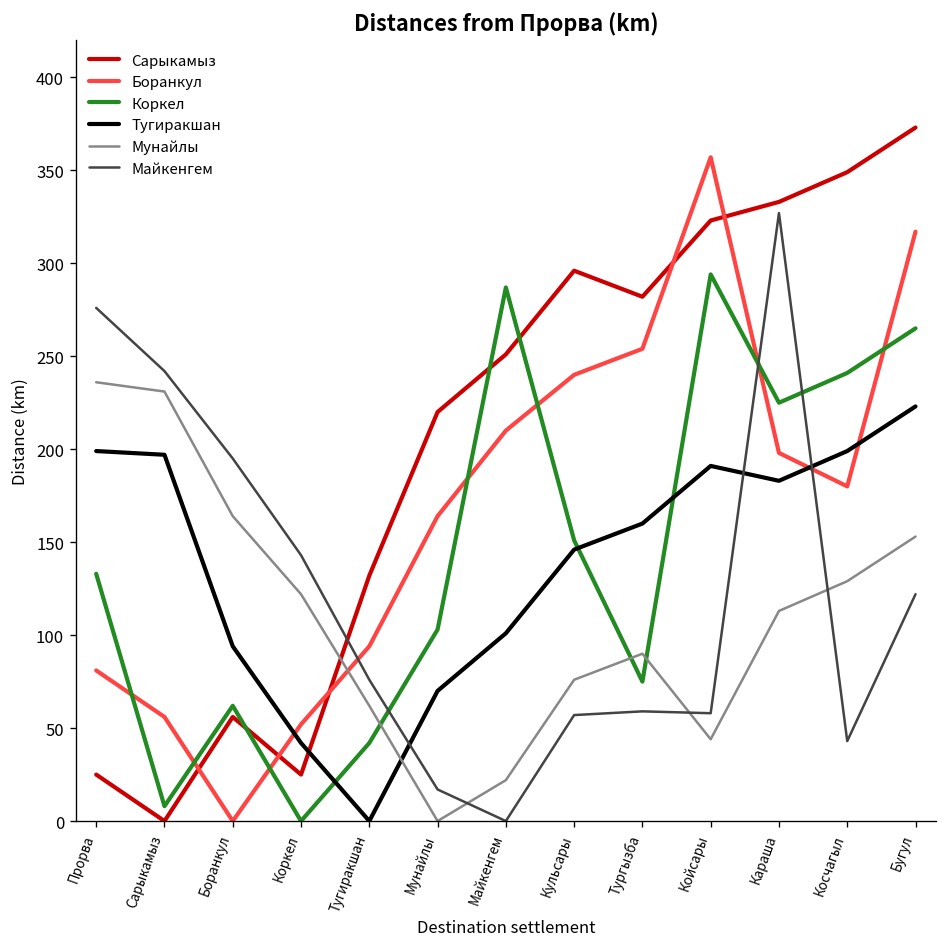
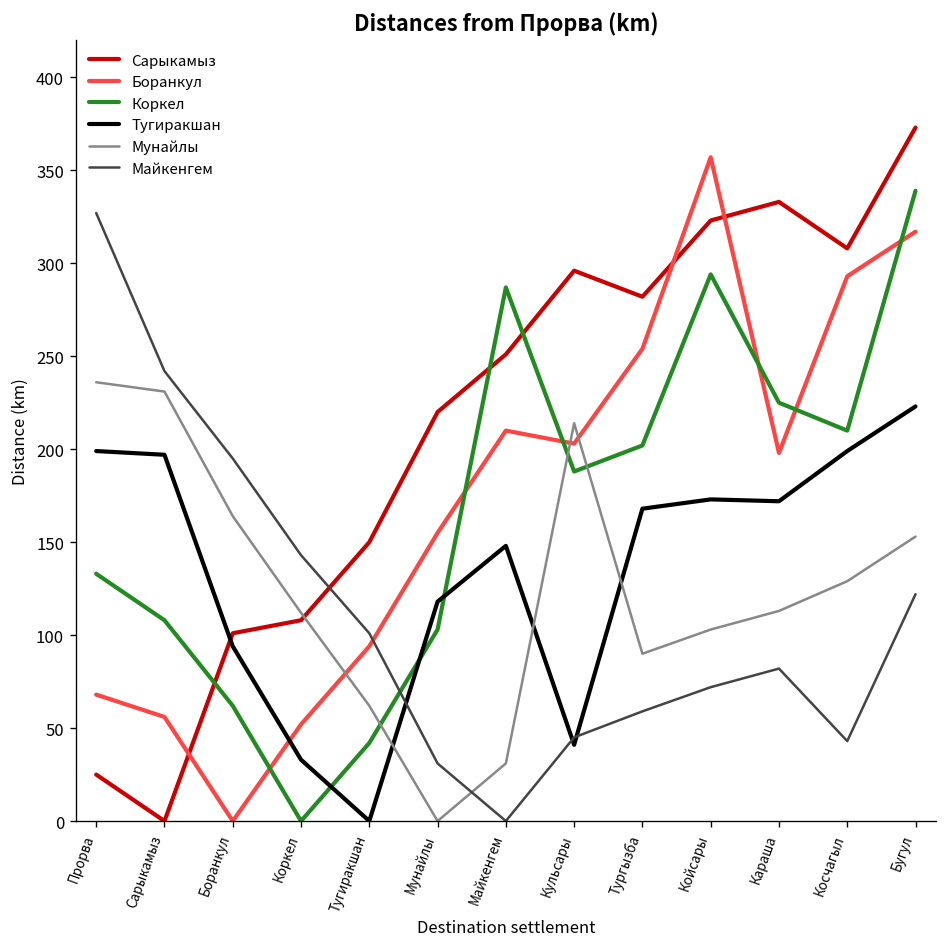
  {
    "Сарыкамыз": {
      "Прорва": 25,
      "Сарыкамыз": 0,
-     "Боранкул": 56,
-     "Коркел": 25,
-     "Тугиракшан": 132,
+     "Боранкул": 101,
+     "Коркел": 108,
+     "Тугиракшан": 150,
      "Мунайлы": 220,
      "Майкенгем": 251,
      "Кульсары": 296,
      "Тургызба": 282,
      "Койсары": 323,
      "Караша": 333,
-     "Косчагыл": 349,
+     "Косчагыл": 308,
      "Бугул": 373
    },
    "Боранкул": {
-     "Прорва": 81,
+     "Прорва": 68,
      "Сарыкамыз": 56,
      "Боранкул": 0,
      "Коркел": 52,
      "Тугиракшан": 94,
-     "Мунайлы": 164,
+     "Мунайлы": 155,
      "Майкенгем": 210,
-     "Кульсары": 240,
+     "Кульсары": 203,
      "Тургызба": 254,
      "Койсары": 357,
      "Караша": 198,
-     "Косчагыл": 180,
+     "Косчагыл": 293,
      "Бугул": 317
    },
    "Коркел": {
      "Прорва": 133,
-     "Сарыкамыз": 8,
+     "Сарыкамыз": 108,
      "Боранкул": 62,
      "Коркел": 0,
      "Тугиракшан": 42,
      "Мунайлы": 103,
      "Майкенгем": 287,
-     "Кульсары": 151,
-     "Тургызба": 75,
+     "Кульсары": 188,
+     "Тургызба": 202,
      "Койсары": 294,
      "Караша": 225,
-     "Косчагыл": 241,
-     "Бугул": 265
+     "Косчагыл": 210,
+     "Бугул": 339
    },
    "Тугиракшан": {
      "Прорва": 199,
      "Сарыкамыз": 197,
      "Боранкул": 94,
-     "Коркел": 42,
+     "Коркел": 33,
      "Тугиракшан": 0,
-     "Мунайлы": 70,
-     "Майкенгем": 101,
-     "Кульсары": 146,
-     "Тургызба": 160,
-     "Койсары": 191,
-     "Караша": 183,
+     "Мунайлы": 118,
+     "Майкенгем": 148,
+     "Кульсары": 41,
+     "Тургызба": 168,
+     "Койсары": 173,
+     "Караша": 172,
      "Косчагыл": 199,
      "Бугул": 223
    },
    "Мунайлы": {
      "Прорва": 236,
      "Сарыкамыз": 231,
      "Боранкул": 164,
-     "Коркел": 122,
+     "Коркел": 112,
      "Тугиракшан": 62,
      "Мунайлы": 0,
-     "Майкенгем": 22,
-     "Кульсары": 76,
+     "Майкенгем": 31,
+     "Кульсары": 214,
      "Тургызба": 90,
-     "Койсары": 44,
+     "Койсары": 103,
      "Караша": 113,
      "Косчагыл": 129,
      "Бугул": 153
    },
    "Майкенгем": {
-     "Прорва": 276,
+     "Прорва": 327,
      "Сарыкамыз": 242,
      "Боранкул": 195,
      "Коркел": 143,
-     "Тугиракшан": 76,
-     "Мунайлы": 17,
+     "Тугиракшан": 101,
+     "Мунайлы": 31,
      "Майкенгем": 0,
-     "Кульсары": 57,
+     "Кульсары": 45,
      "Тургызба": 59,
-     "Койсары": 58,
-     "Караша": 327,
+     "Койсары": 72,
+     "Караша": 82,
      "Косчагыл": 43,
      "Бугул": 122
    }
  }
